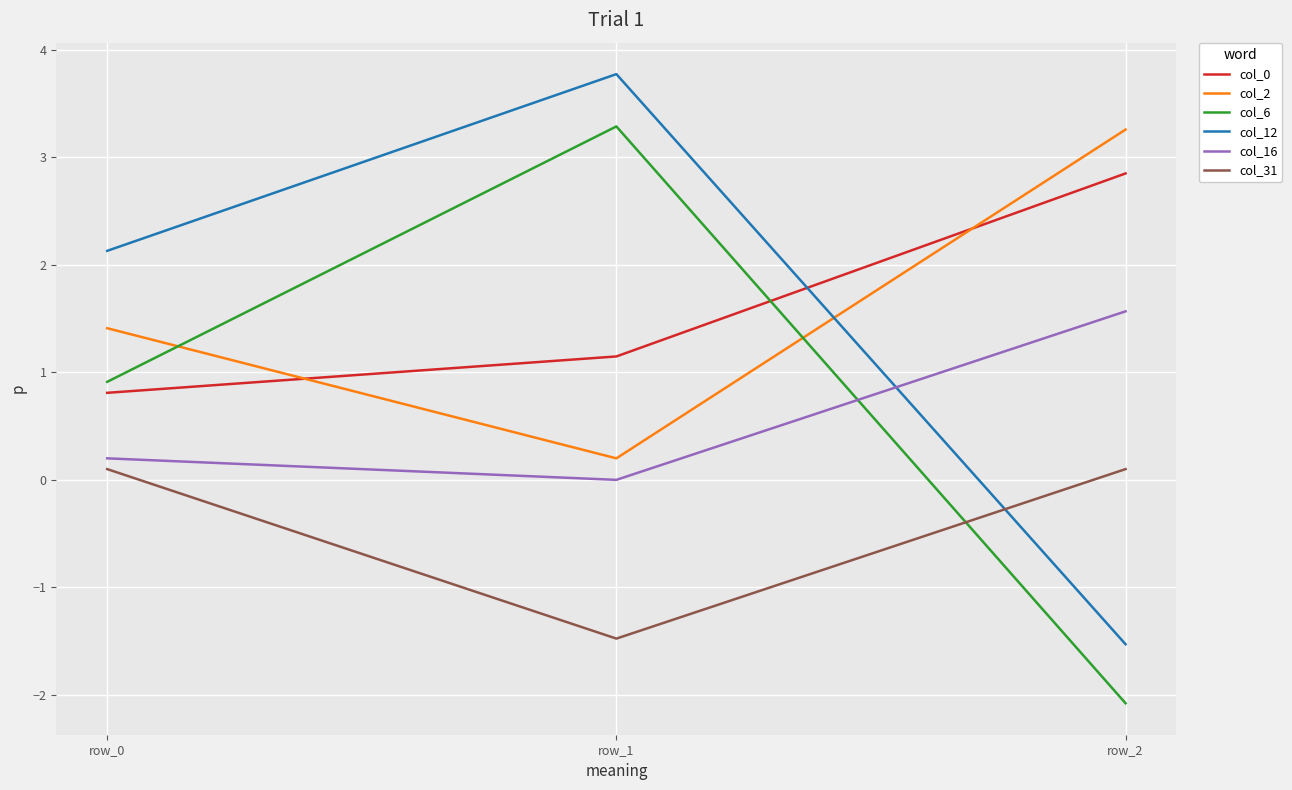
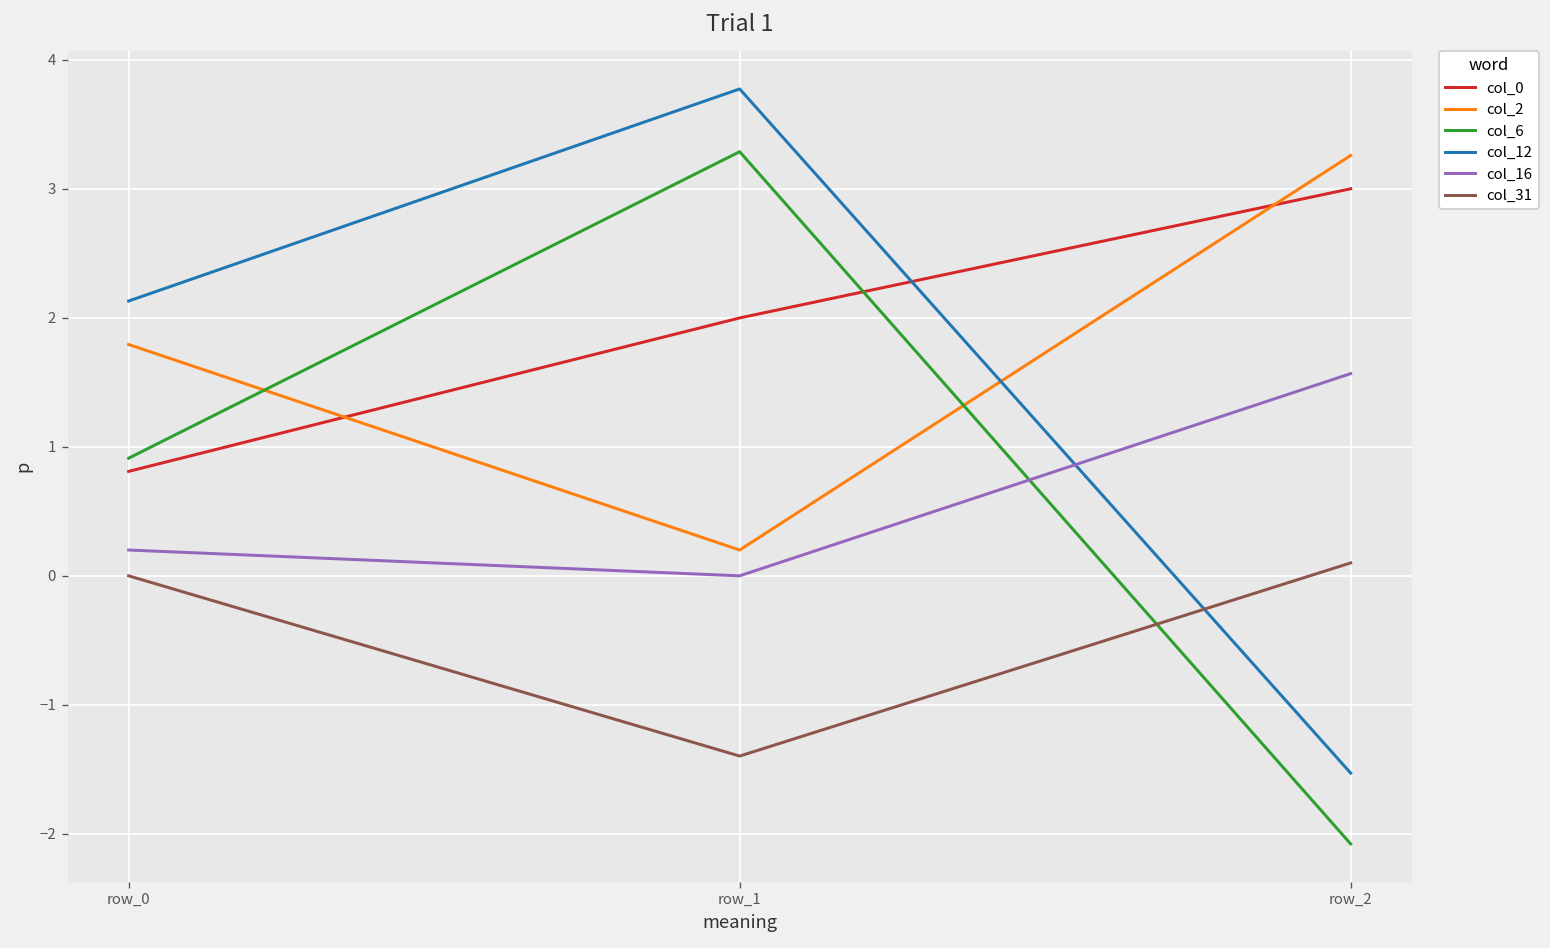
  {
    "col_0": {
      "row_0": 0.81,
-     "row_1": 1.15,
-     "row_2": 2.85
+     "row_1": 2.00,
+     "row_2": 3.00
    },
    "col_2": {
-     "row_0": 1.41,
+     "row_0": 1.79,
      "row_1": 0.20,
      "row_2": 3.26
    },
    "col_6": {
      "row_0": 0.91,
      "row_1": 3.29,
      "row_2": -2.08
    },
    "col_12": {
      "row_0": 2.13,
      "row_1": 3.77,
      "row_2": -1.53
    },
    "col_16": {
      "row_0": 0.20,
      "row_1": 0.00,
      "row_2": 1.57
    },
    "col_31": {
-     "row_0": 0.1,
-     "row_1": -1.48,
+     "row_0": 0.0,
+     "row_1": -1.40,
      "row_2": 0.10
    }
  }
